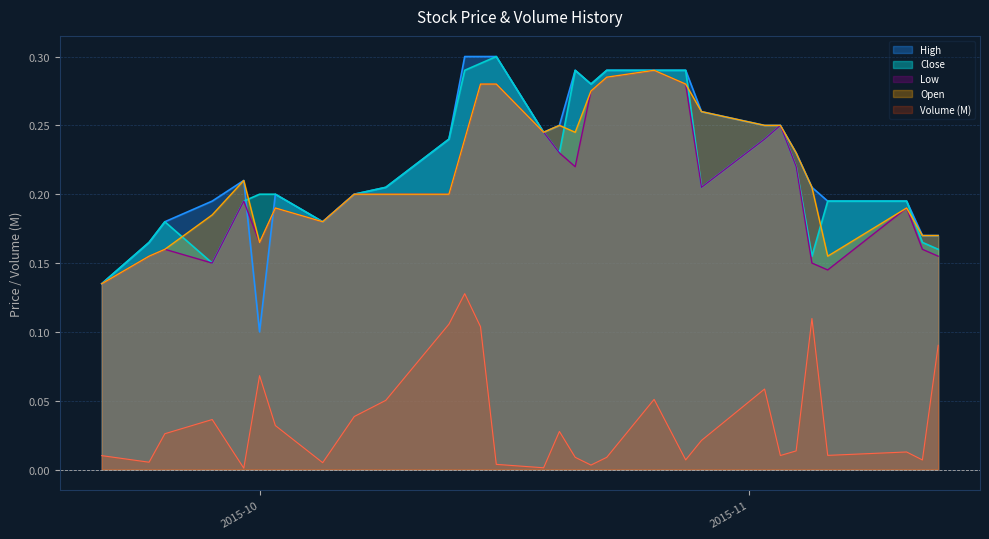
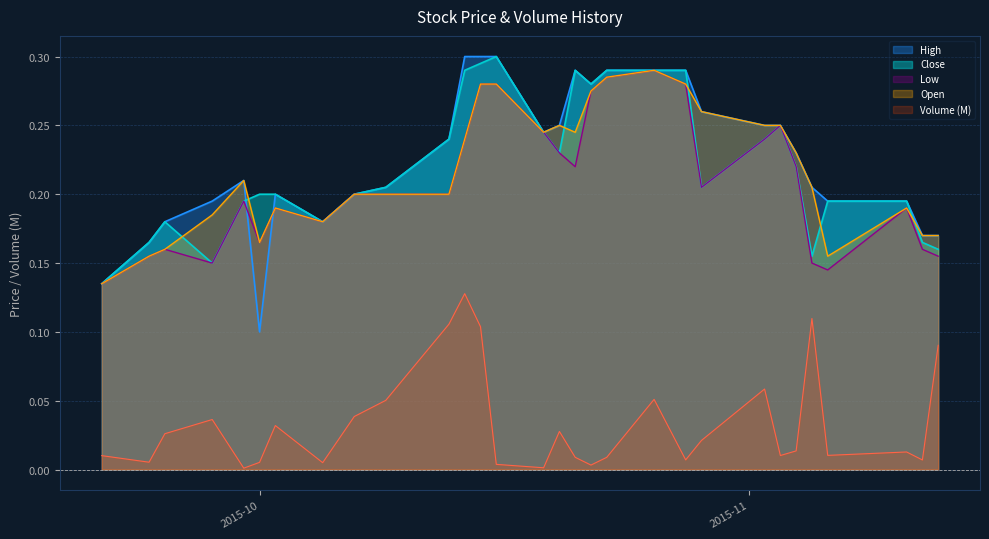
  {
    "High": {
      "2015-10": 0.100
    },
    "Close": {
      "2015-10": 0.200
    },
    "Volume (M)": {
-     "2015-10": 0.068
+     "2015-10": 0.005
    }
  }
